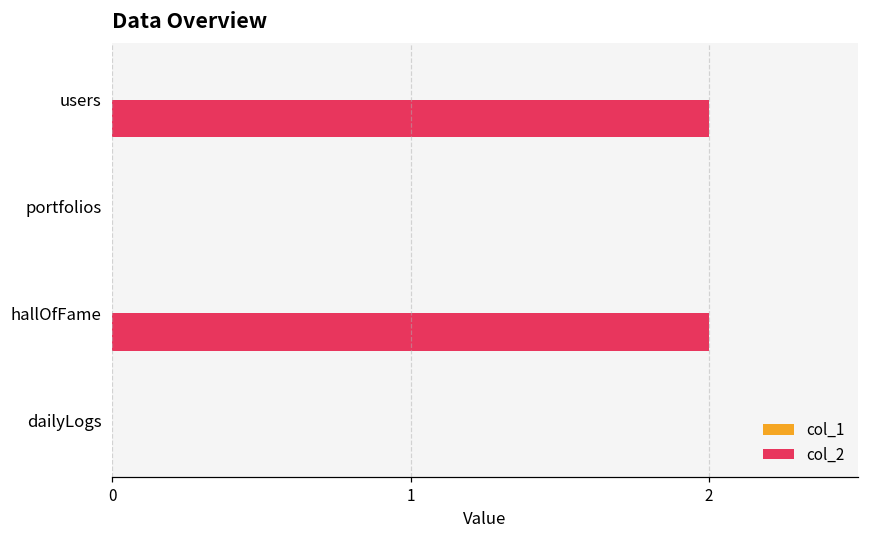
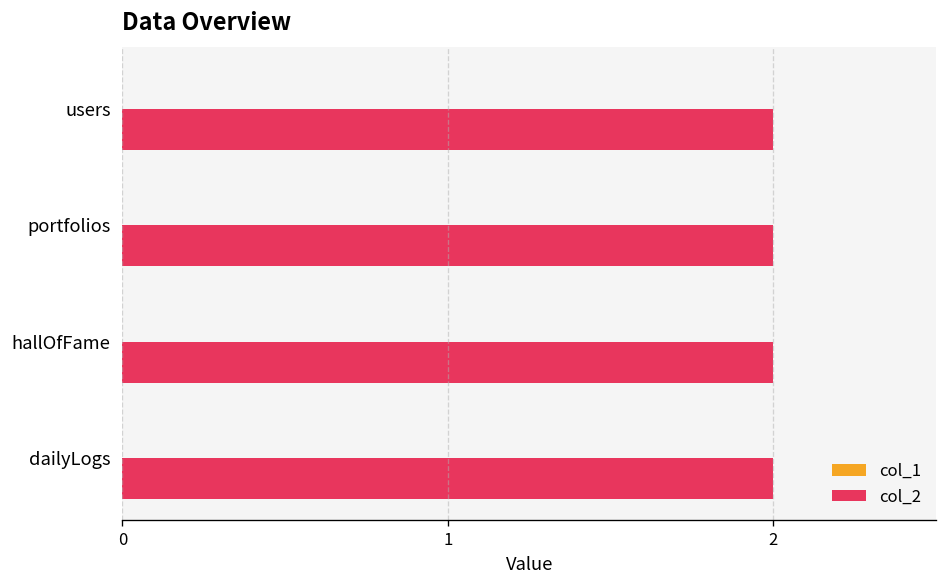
  {
    "col_1": {
      "users": 0,
      "portfolios": 0,
      "hallOfFame": 0,
      "dailyLogs": 0
    },
    "col_2": {
      "users": 2,
-     "portfolios": 0,
+     "portfolios": 2,
      "hallOfFame": 2,
-     "dailyLogs": 0
+     "dailyLogs": 2
    }
  }
